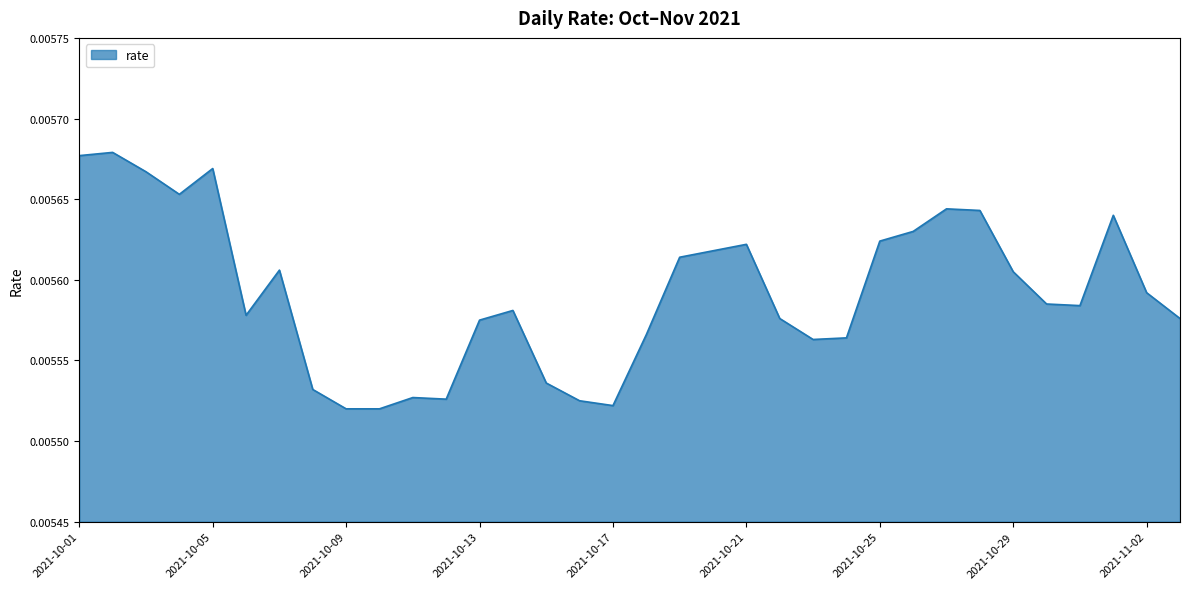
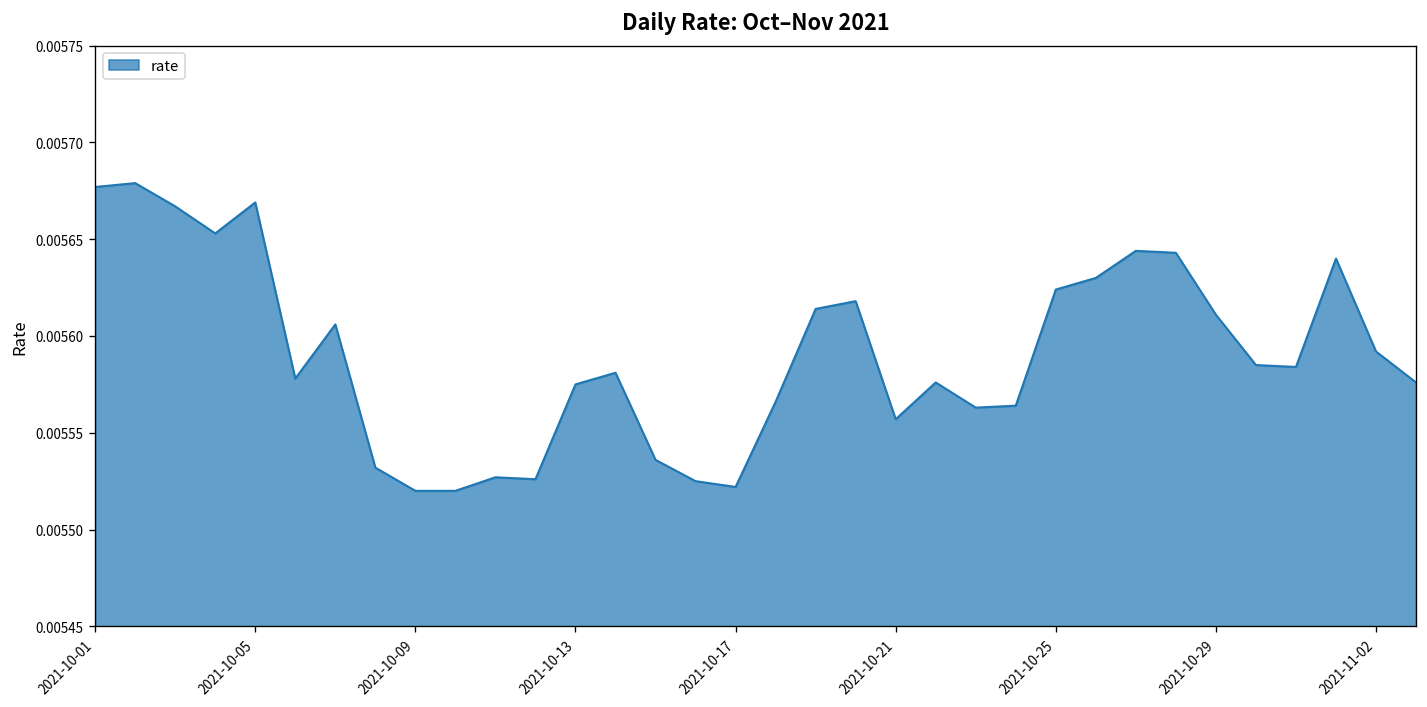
  {
    "2021-10-01": 0.005677,
    "2021-10-05": 0.005669,
    "2021-10-09": 0.005520,
    "2021-10-13": 0.005575,
    "2021-10-17": 0.005522,
-   "2021-10-21": 0.005622,
+   "2021-10-21": 0.005557,
    "2021-10-25": 0.005624,
-   "2021-10-29": 0.005605,
+   "2021-10-29": 0.005611,
    "2021-11-02": 0.005592
  }
